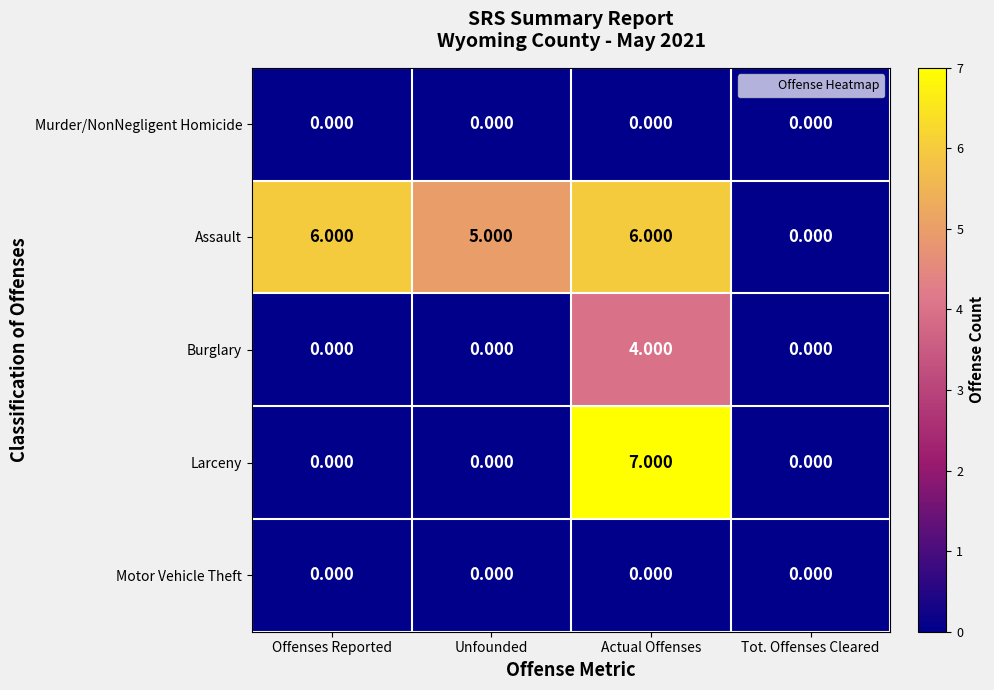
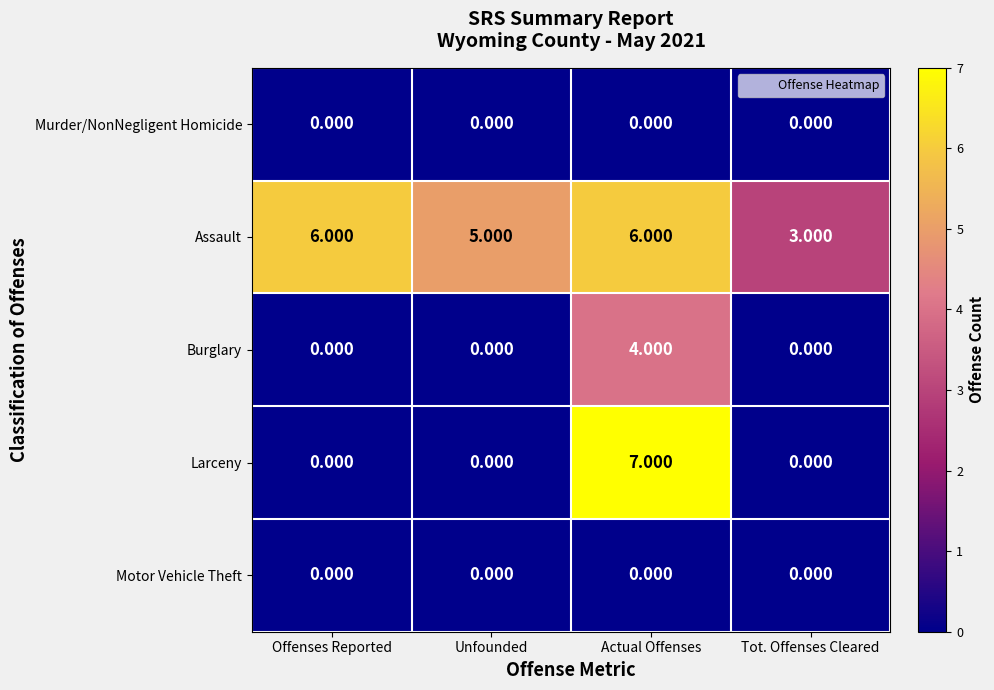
  {
    "Murder/NonNegligent Homicide": {
      "Offenses Reported": 0.000,
      "Unfounded": 0.000,
      "Actual Offenses": 0.000,
      "Tot. Offenses Cleared": 0.000
    },
    "Assault": {
      "Offenses Reported": 6.000,
      "Unfounded": 5.000,
      "Actual Offenses": 6.000,
-     "Tot. Offenses Cleared": 0.000
+     "Tot. Offenses Cleared": 3.000
    },
    "Burglary": {
      "Offenses Reported": 0.000,
      "Unfounded": 0.000,
      "Actual Offenses": 4.000,
      "Tot. Offenses Cleared": 0.000
    },
    "Larceny": {
      "Offenses Reported": 0.000,
      "Unfounded": 0.000,
      "Actual Offenses": 7.000,
      "Tot. Offenses Cleared": 0.000
    },
    "Motor Vehicle Theft": {
      "Offenses Reported": 0.000,
      "Unfounded": 0.000,
      "Actual Offenses": 0.000,
      "Tot. Offenses Cleared": 0.000
    }
  }
